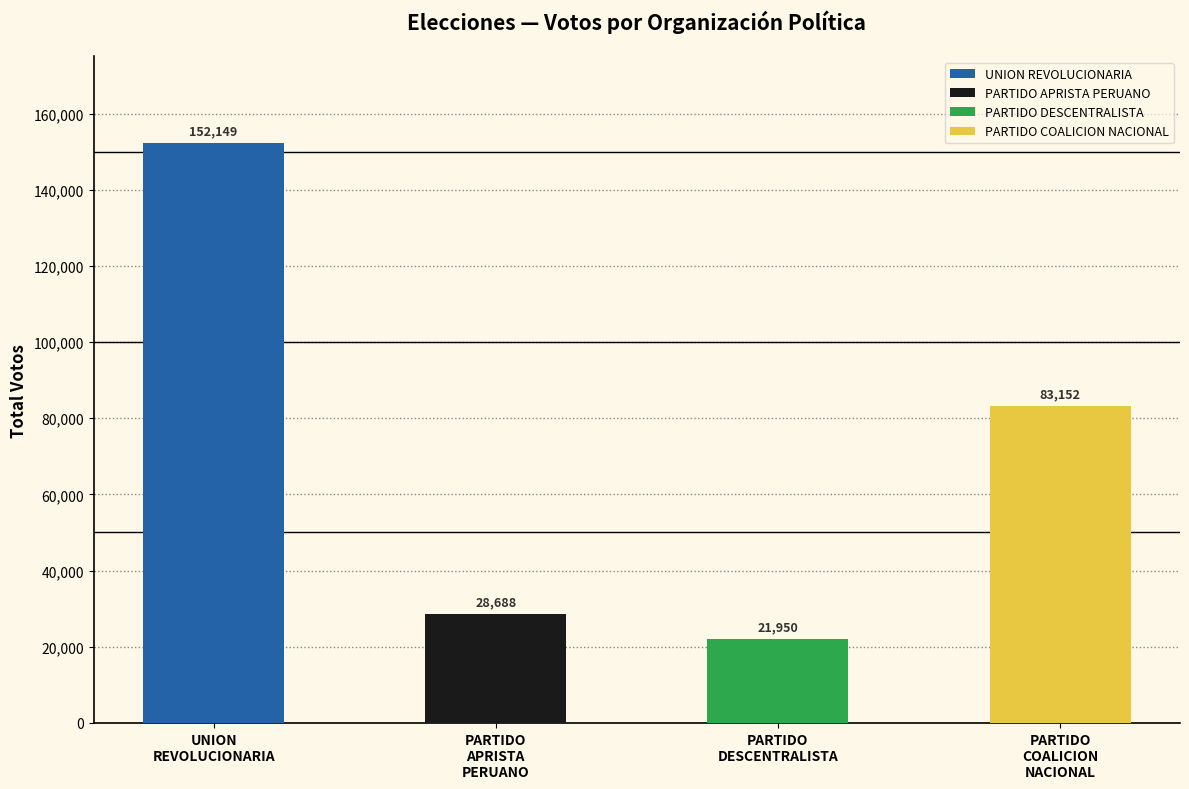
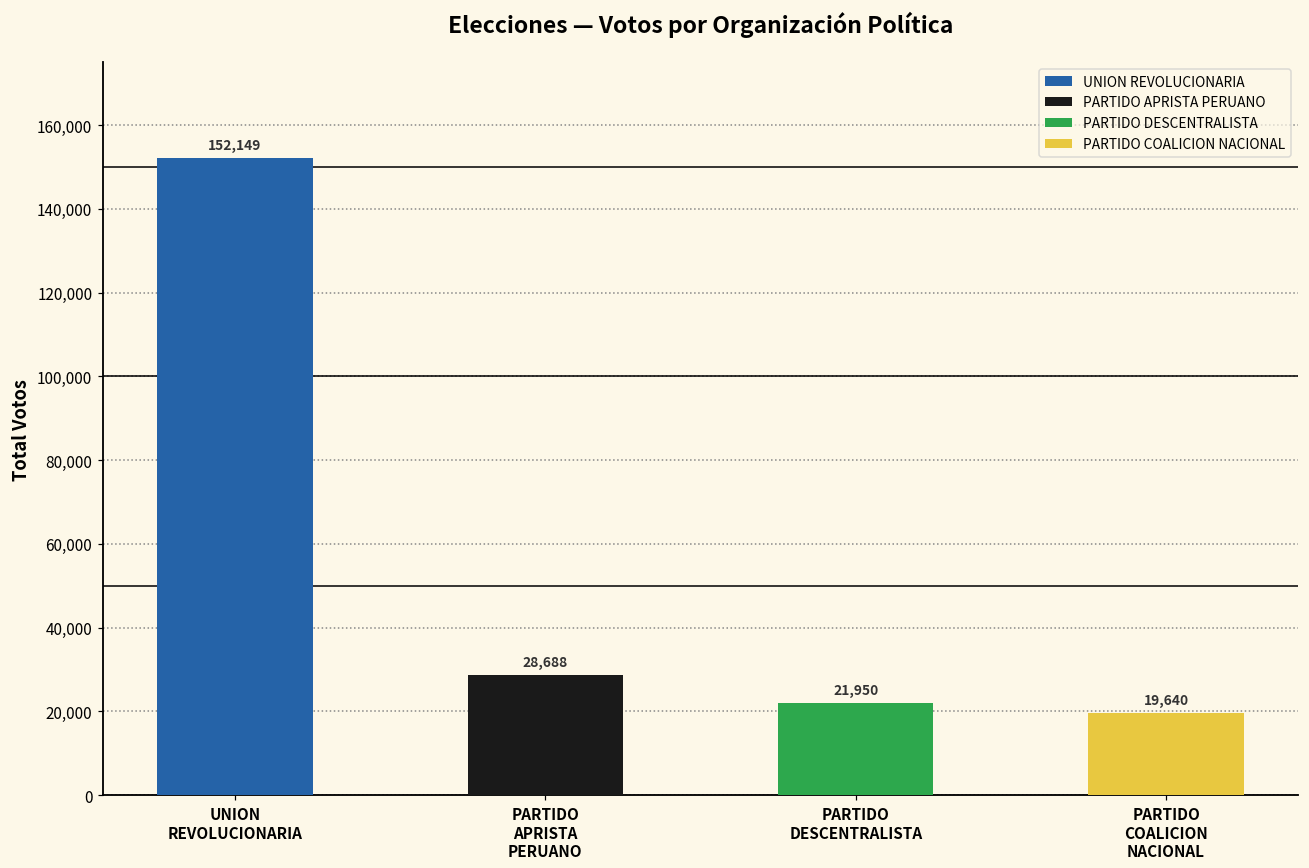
  {
    "UNION REVOLUCIONARIA": "152,149",
    "PARTIDO APRISTA PERUANO": "28,688",
    "PARTIDO DESCENTRALISTA": "21,950",
-   "PARTIDO COALICION NACIONAL": "83,152"
+   "PARTIDO COALICION NACIONAL": "19,640"
  }
